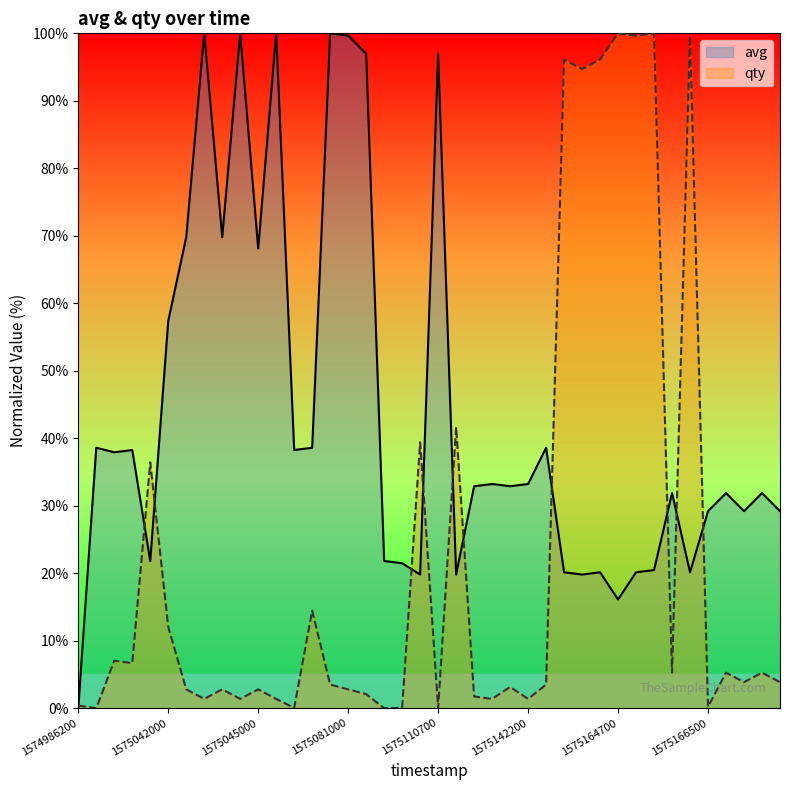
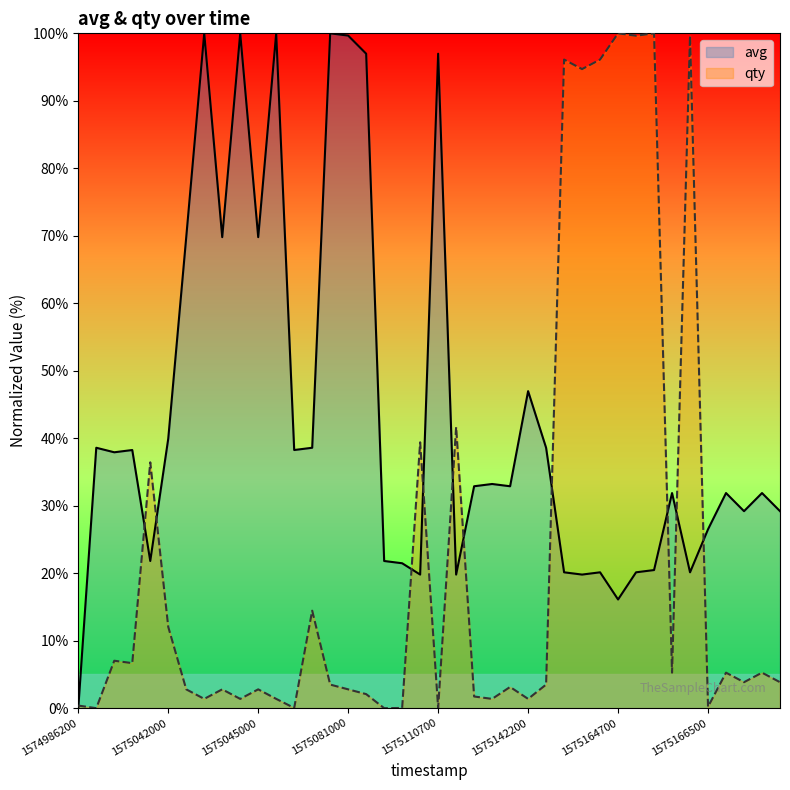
  {
    "avg": {
-     "1575042000": "57%",
-     "1575045000": "68%",
+     "1575042000": "40%",
+     "1575045000": "70%",
      "1575081000": "100%",
      "1575110700": "97%",
-     "1575142200": "33%",
+     "1575142200": "47%",
      "1575164700": "16%",
-     "1575166500": "29%"
+     "1575166500": "27%"
    },
    "qty": {
      "1575042000": "12%",
      "1575164700": "100%"
    }
  }
